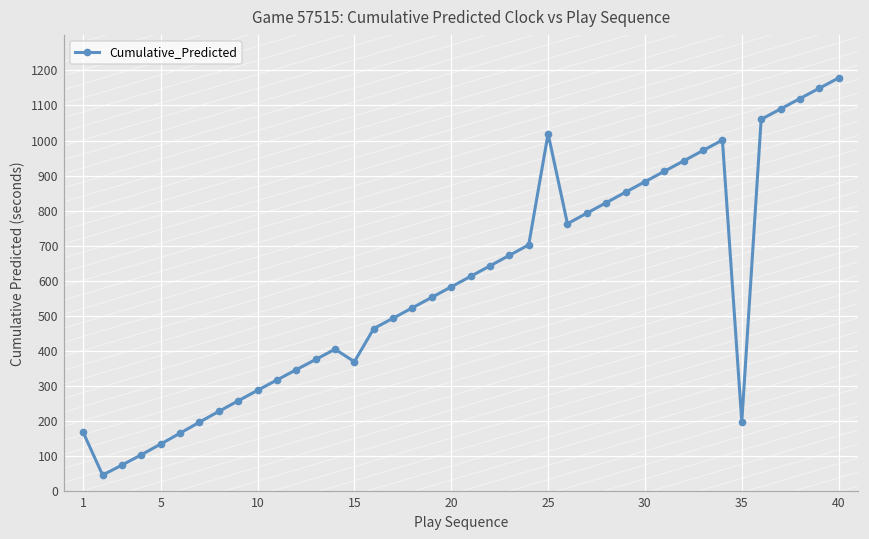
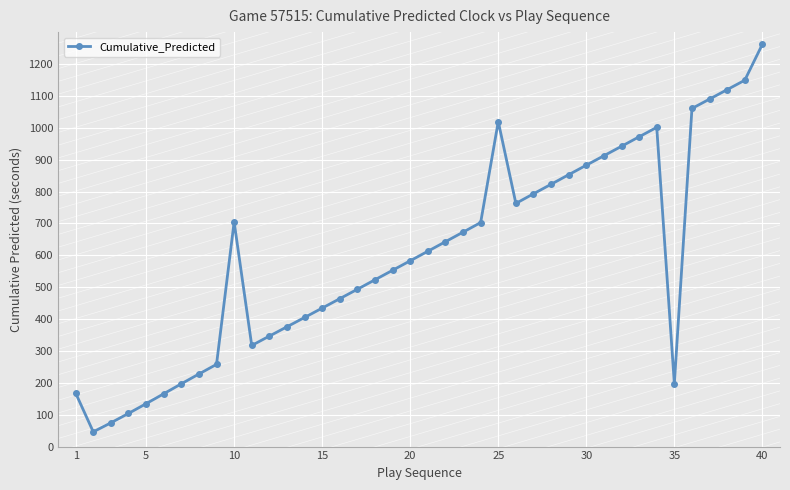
  {
    "Cumulative_Predicted": {
      "1": 170,
      "5": 130,
-     "10": 290,
-     "15": 370,
+     "10": 700,
+     "15": 430,
      "20": 580,
      "25": 1020,
      "30": 880,
      "35": 200,
-     "40": 1180
+     "40": 1260
    }
  }
